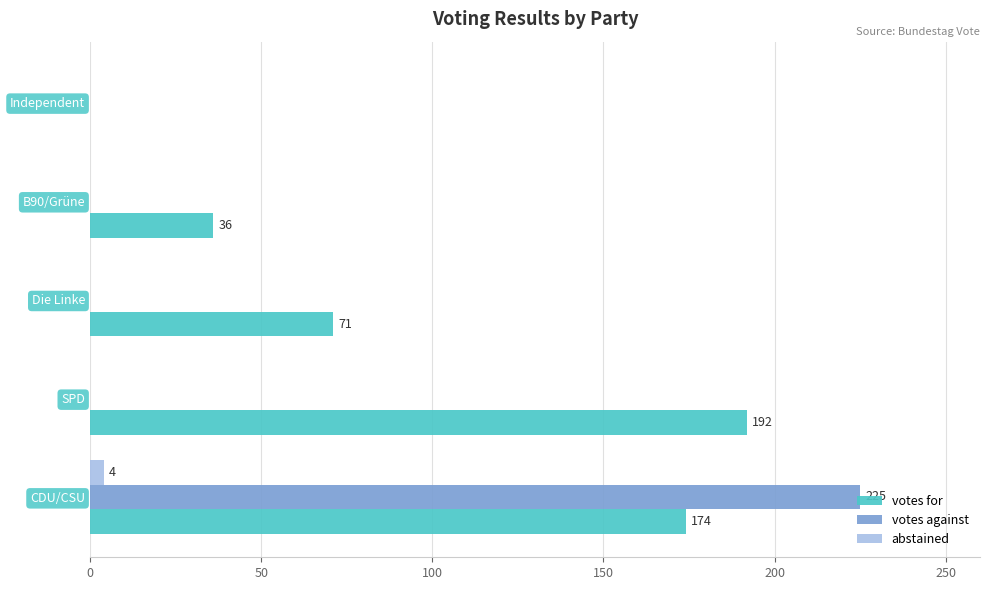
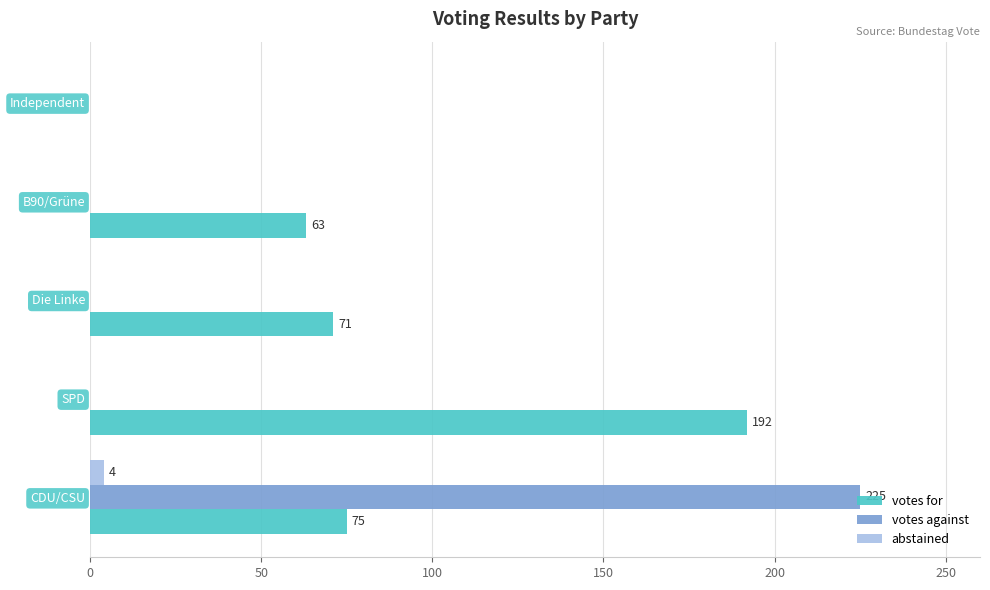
  {
    "votes for": {
-     "B90/Grüne": 36,
+     "B90/Grüne": 63,
      "Die Linke": 71,
      "SPD": 192,
-     "CDU/CSU": 174
+     "CDU/CSU": 75
    }
  }
